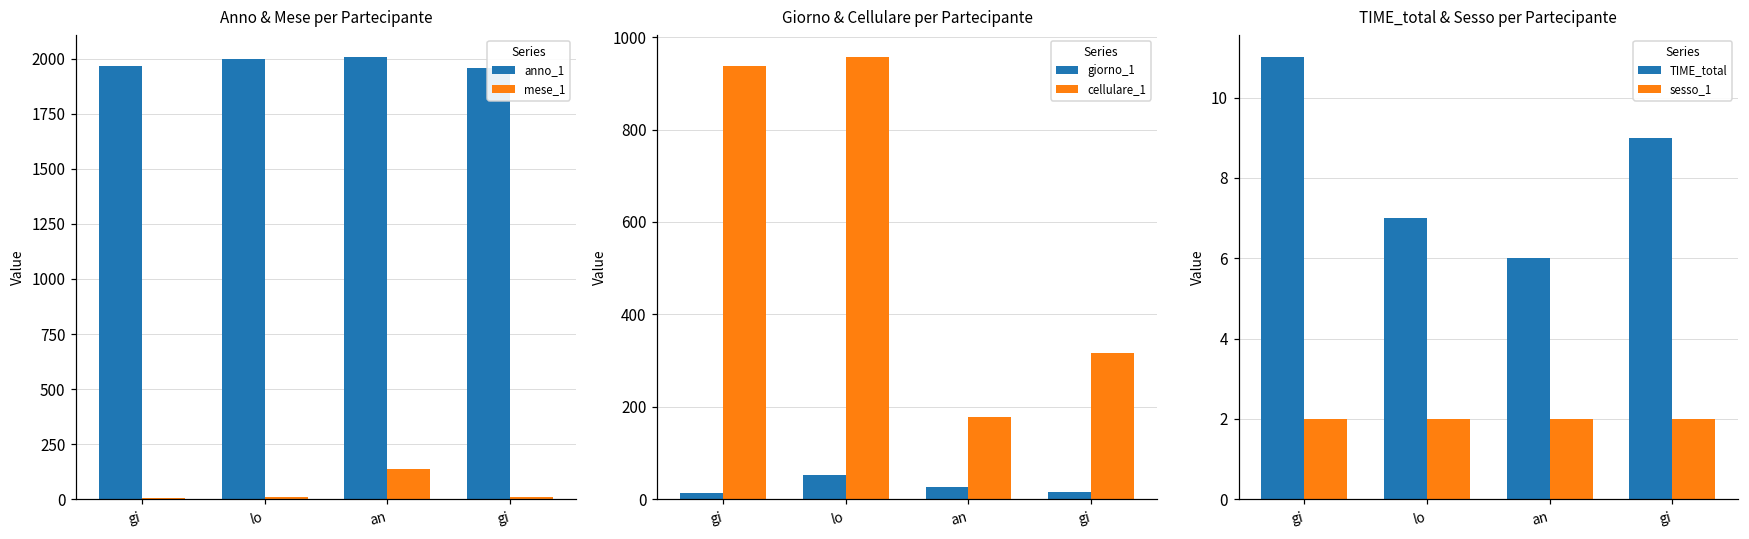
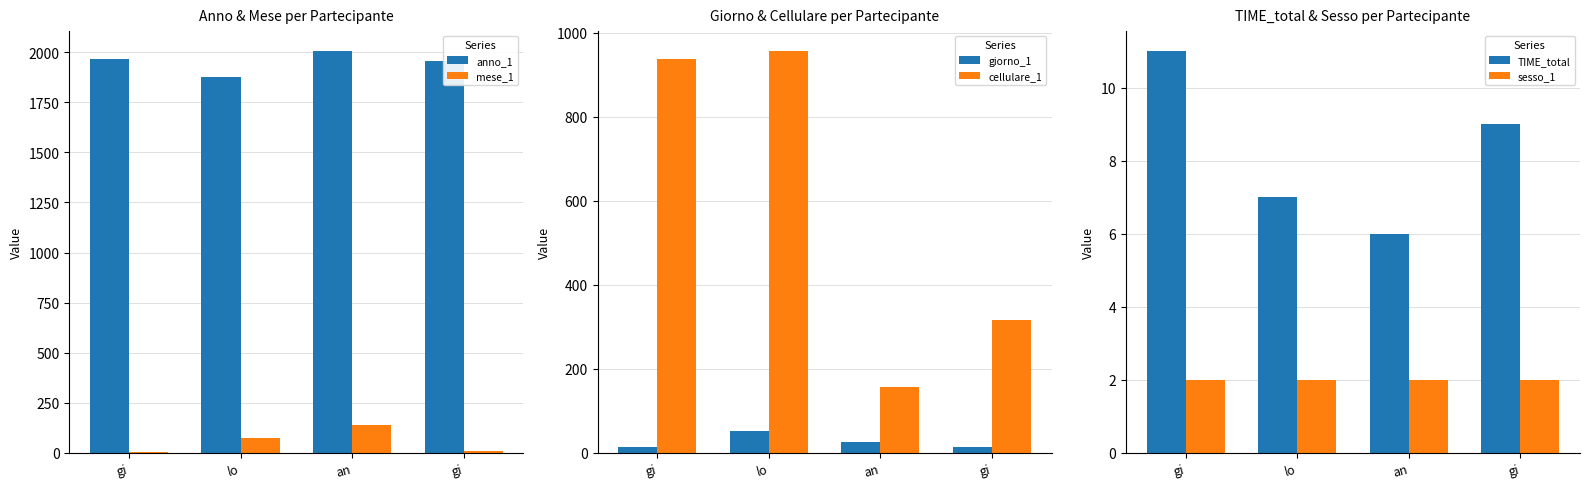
  {
    "Anno & Mese per Partecipante": {
      "anno_1": {
-       "lo": 2000,
+       "lo": 1880,
        "an": 2010
      },
      "mese_1": {
-       "lo": 10,
+       "lo": 70,
        "an": 140
      }
    },
    "Giorno & Cellulare per Partecipante": {
      "giorno_1": {
        "lo": 50,
        "an": 30
      },
      "cellulare_1": {
        "lo": 960,
-       "an": 180
+       "an": 160
      }
    },
    "TIME_total & Sesso per Partecipante": {
      "TIME_total": {
        "lo": 7.0,
        "an": 6.0
      },
      "sesso_1": {
        "lo": 2.0,
        "an": 2.0
      }
    }
  }
